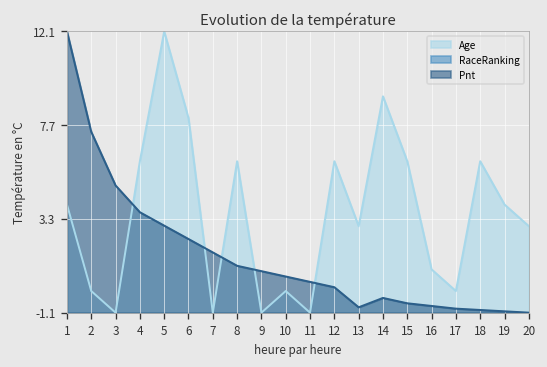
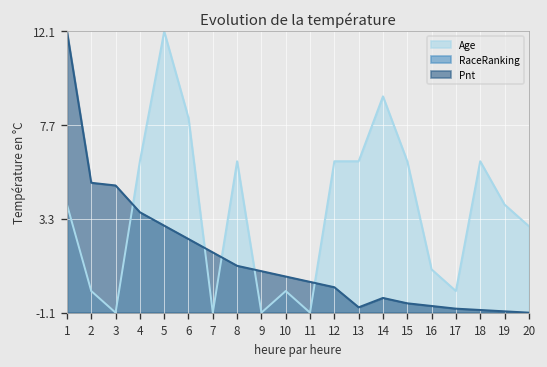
  {
    "Age": {
      "1": 4.0,
      "2": -0.1,
      "3": -1.1,
      "4": 6.0,
      "5": 12.1,
      "6": 8.0,
      "7": -1.1,
      "8": 6.0,
      "9": -1.1,
      "10": -0.1,
      "11": -1.1,
      "12": 6.0,
-     "13": 3.0,
+     "13": 6.0,
      "14": 9.1,
      "15": 6.0,
      "16": 0.9,
      "17": -0.1,
      "18": 6.0,
      "19": 4.0,
      "20": 3.0
    },
    "Pnt": {
      "1": 12.1,
-     "2": 7.4,
+     "2": 5.0,
      "3": 4.9,
      "4": 3.6,
      "5": 3.0,
      "6": 2.4,
      "7": 1.7,
      "8": 1.1,
      "9": 0.8,
      "10": 0.6,
      "11": 0.3,
      "12": 0.1,
      "13": -0.8,
      "14": -0.4,
      "15": -0.7,
      "16": -0.8,
      "17": -0.9,
      "18": -1.0,
      "19": -1.0,
      "20": -1.1
    }
  }
